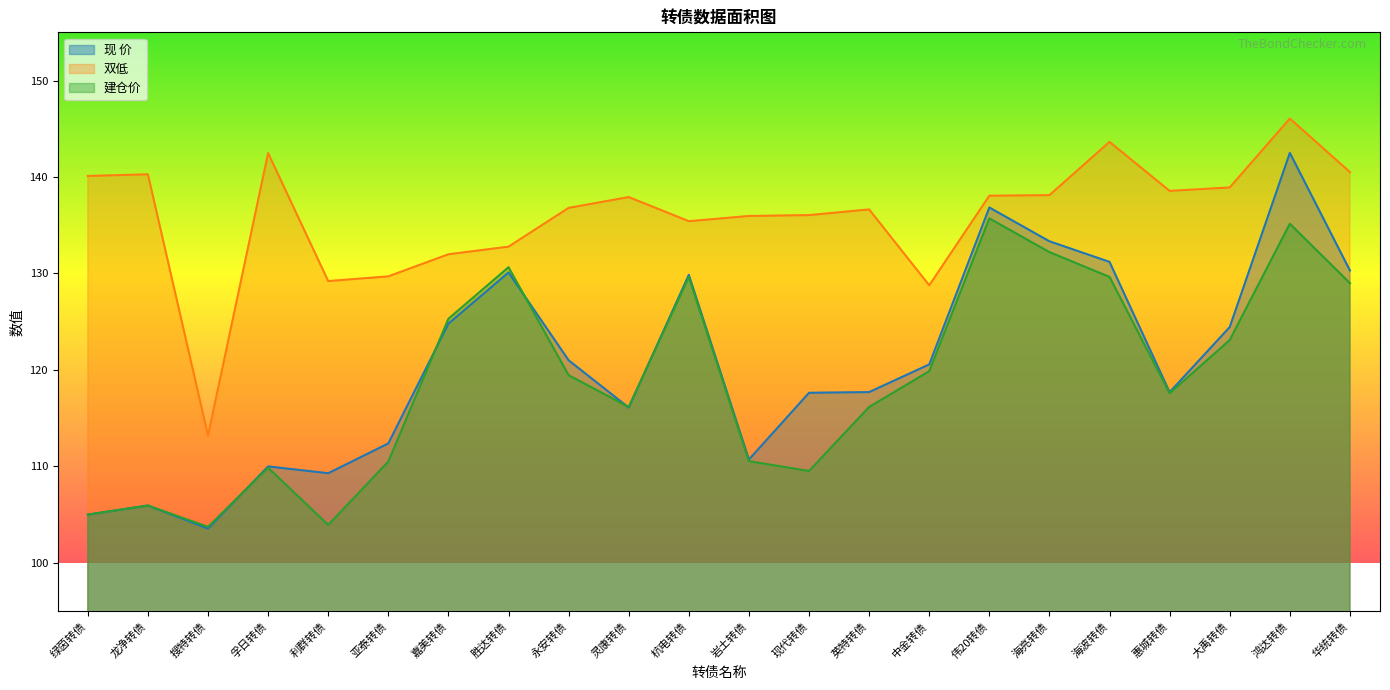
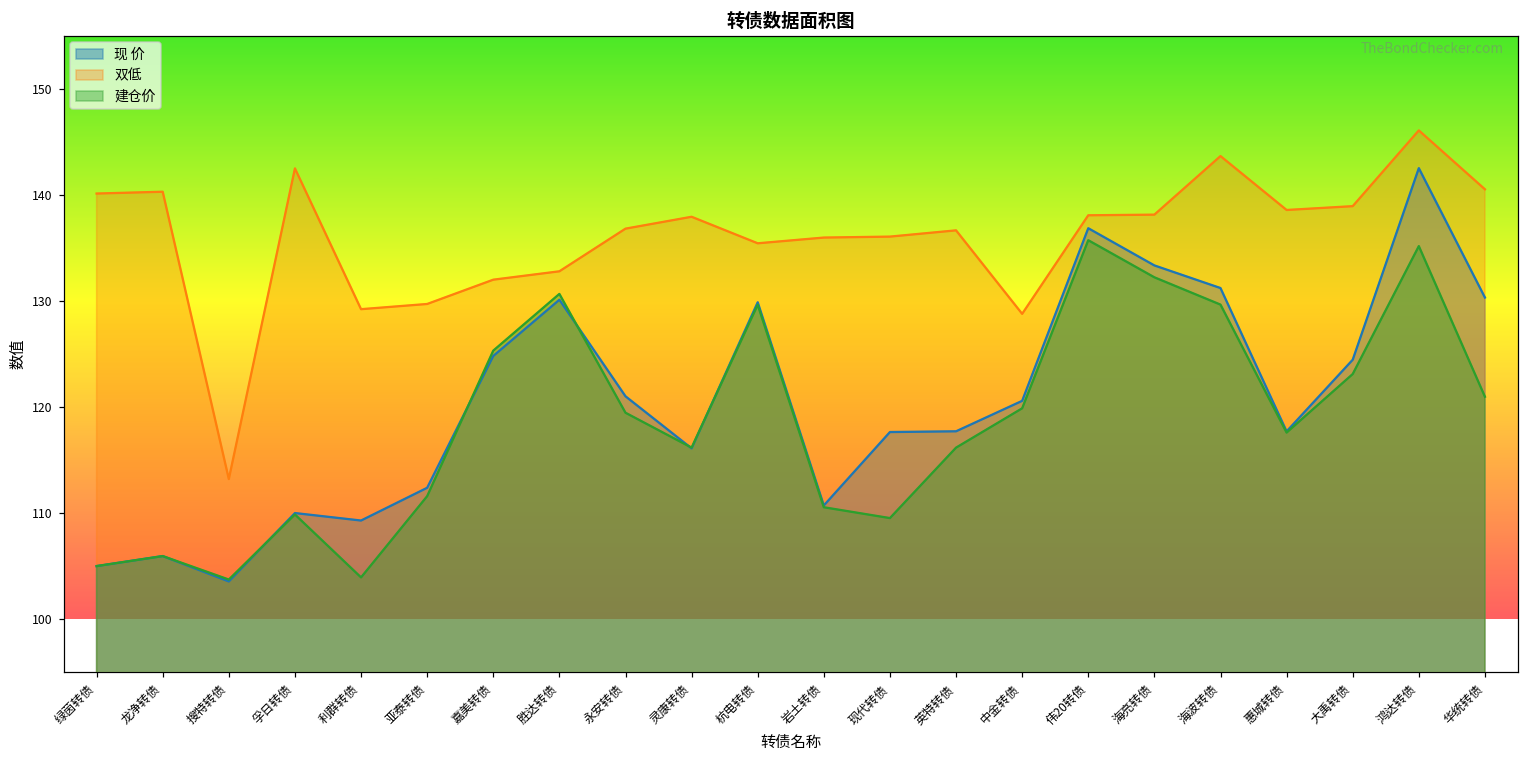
  {
    "现 价": {
      "利群转债": 109,
      "亚泰转债": 112,
      "嘉美转债": 125,
      "胜达转债": 130,
      "永安转债": 121,
      "现代转债": 118,
      "英特转债": 118,
      "中金转债": 121,
      "伟20转债": 137,
      "海亮转债": 133,
      "海波转债": 131,
      "大禹转债": 124,
      "鸿达转债": 143,
      "华统转债": 130
    },
    "双低": {
      "绿茵转债": 140,
      "龙净转债": 140,
      "搜特转债": 113,
      "孚日转债": 142,
      "利群转债": 129,
      "亚泰转债": 130,
      "嘉美转债": 132,
      "胜达转债": 133,
      "永安转债": 137,
      "灵康转债": 138,
      "杭电转债": 135,
      "岩土转债": 136,
      "现代转债": 136,
      "英特转债": 137,
      "中金转债": 129,
      "伟20转债": 138,
      "海亮转债": 138,
      "海波转债": 144,
      "惠城转债": 139,
      "大禹转债": 139,
      "鸿达转债": 146,
      "华统转债": 141
    },
    "建仓价": {
      "利群转债": 104,
-     "亚泰转债": 110,
+     "亚泰转债": 112,
      "嘉美转债": 125,
      "胜达转债": 131,
      "永安转债": 119,
      "现代转债": 110,
      "英特转债": 116,
      "中金转债": 120,
      "伟20转债": 136,
      "海亮转债": 132,
      "海波转债": 130,
      "大禹转债": 123,
      "鸿达转债": 135,
-     "华统转债": 129
+     "华统转债": 121
    }
  }
